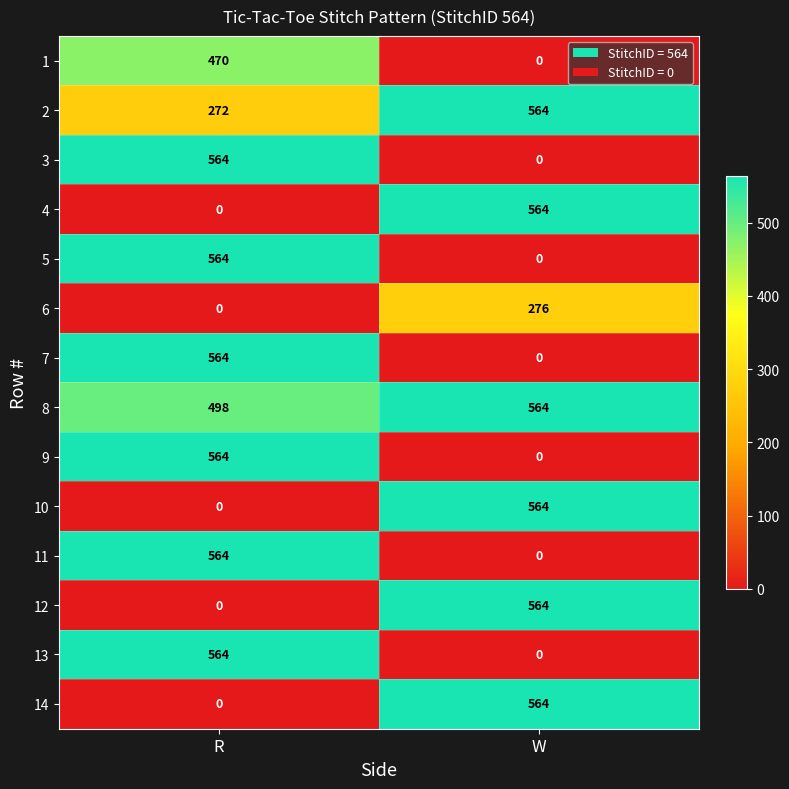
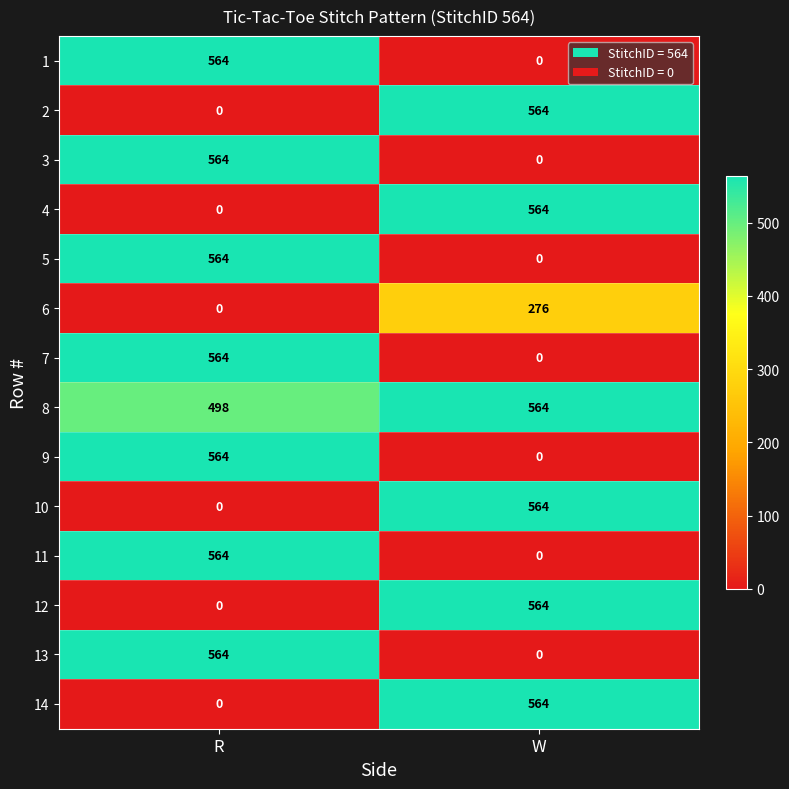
  {
    "1": {
-     "R": 470,
+     "R": 564,
      "W": 0
    },
    "2": {
-     "R": 272,
+     "R": 0,
      "W": 564
    },
    "3": {
      "R": 564,
      "W": 0
    },
    "4": {
      "R": 0,
      "W": 564
    },
    "5": {
      "R": 564,
      "W": 0
    },
    "6": {
      "R": 0,
      "W": 276
    },
    "7": {
      "R": 564,
      "W": 0
    },
    "8": {
      "R": 498,
      "W": 564
    },
    "9": {
      "R": 564,
      "W": 0
    },
    "10": {
      "R": 0,
      "W": 564
    },
    "11": {
      "R": 564,
      "W": 0
    },
    "12": {
      "R": 0,
      "W": 564
    },
    "13": {
      "R": 564,
      "W": 0
    },
    "14": {
      "R": 0,
      "W": 564
    }
  }
